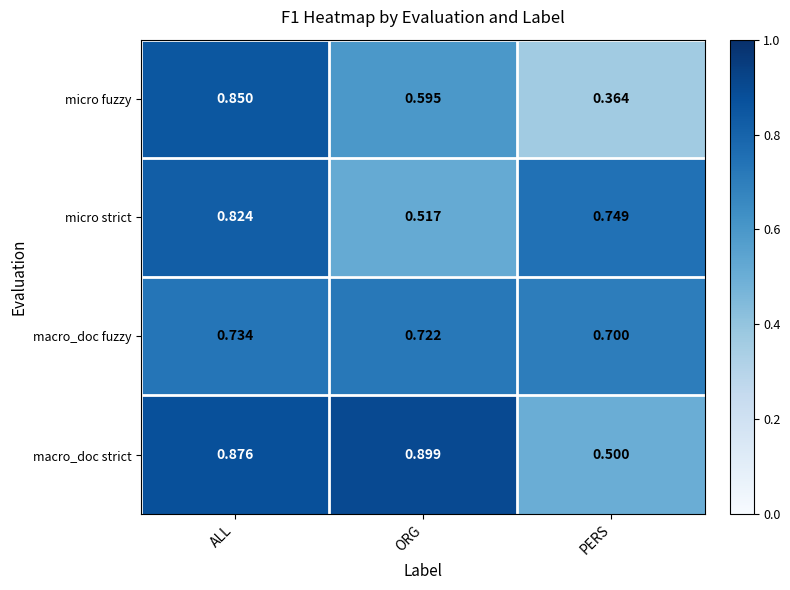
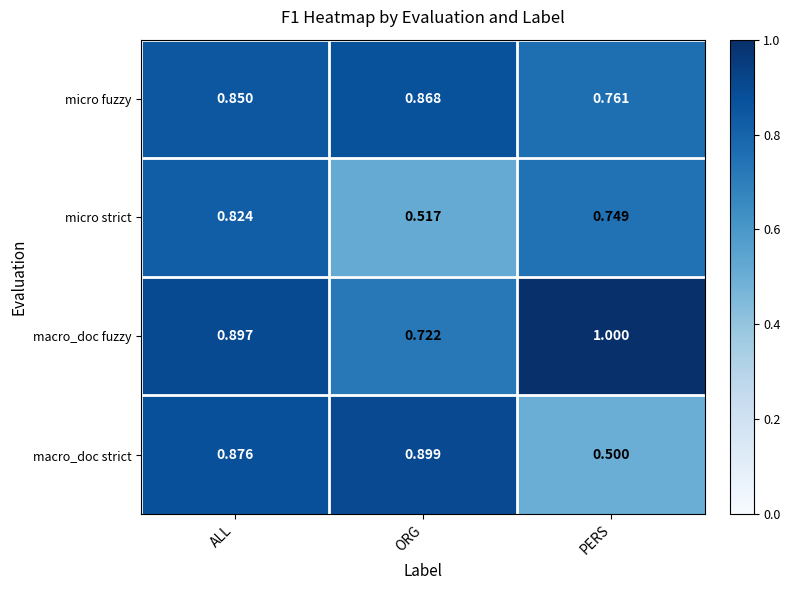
  {
    "micro fuzzy": {
      "ALL": 0.850,
-     "ORG": 0.595,
-     "PERS": 0.364
+     "ORG": 0.868,
+     "PERS": 0.761
    },
    "micro strict": {
      "ALL": 0.824,
      "ORG": 0.517,
      "PERS": 0.749
    },
    "macro_doc fuzzy": {
-     "ALL": 0.734,
+     "ALL": 0.897,
      "ORG": 0.722,
-     "PERS": 0.700
+     "PERS": 1.000
    },
    "macro_doc strict": {
      "ALL": 0.876,
      "ORG": 0.899,
      "PERS": 0.500
    }
  }
